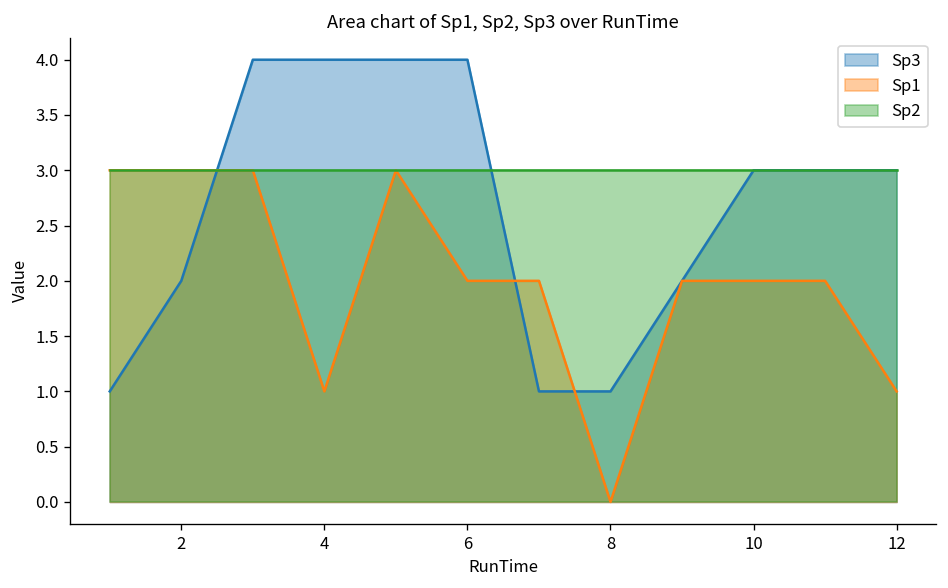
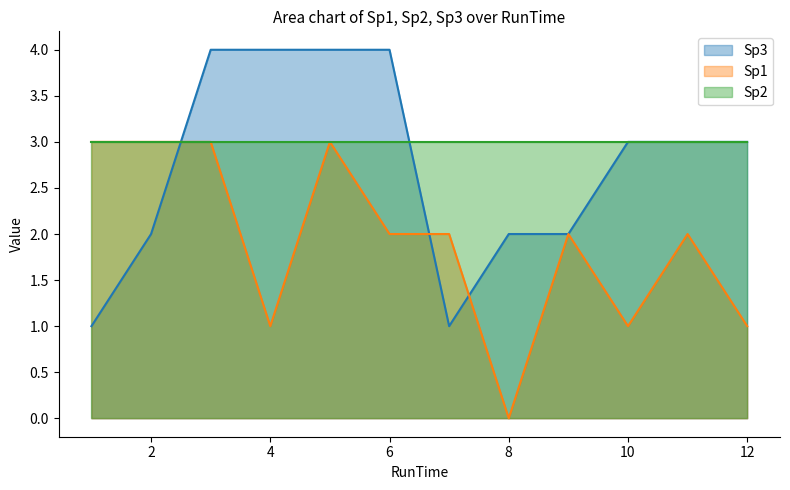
  {
    "Sp3": {
      "2": 2,
      "4": 4,
      "6": 4,
-     "8": 1
+     "8": 2
    },
    "Sp1": {
      "4": 1,
      "6": 2,
      "8": 0,
-     "10": 2,
+     "10": 1,
      "12": 1
    },
    "Sp2": {
      "4": 3,
      "6": 3,
      "8": 3
    }
  }
